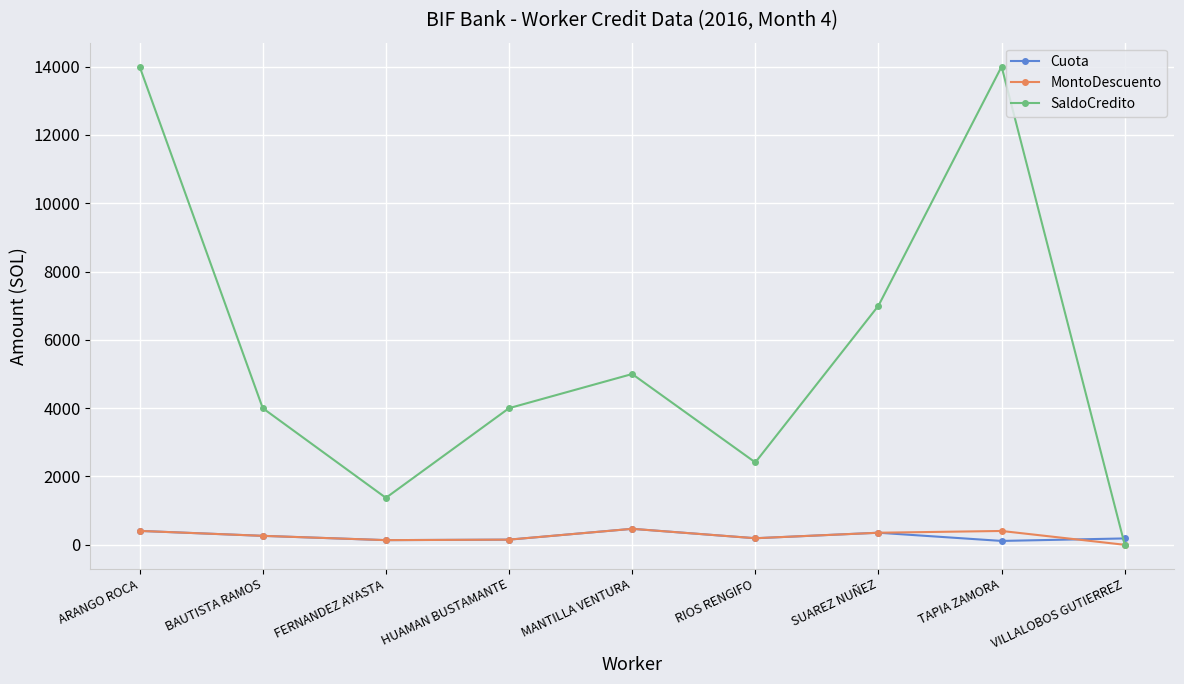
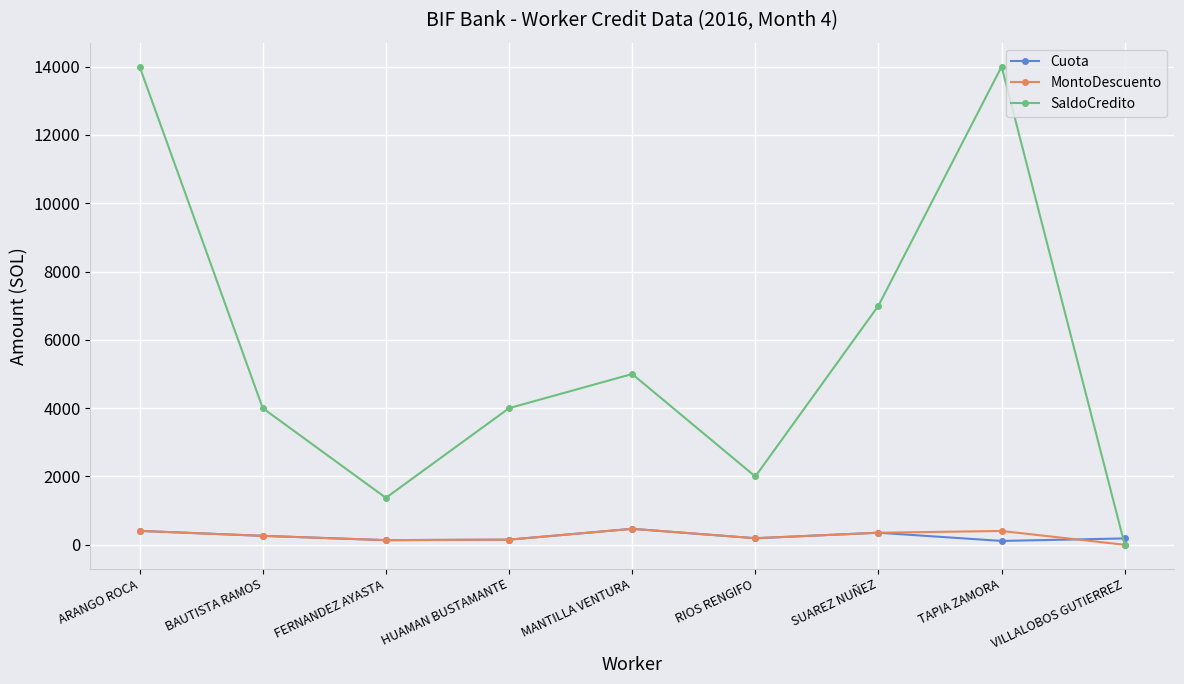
  {
    "Cuota": {
      "TAPIA ZAMORA": 100,
      "VILLALOBOS GUTIERREZ": 200
    },
    "MontoDescuento": {
      "TAPIA ZAMORA": 400
    },
    "SaldoCredito": {
      "ARANGO ROCA": 14000,
      "BAUTISTA RAMOS": 4000,
      "FERNANDEZ AYASTA": 1400,
      "HUAMAN BUSTAMANTE": 4000,
      "MANTILLA VENTURA": 5000,
-     "RIOS RENGIFO": 2400,
+     "RIOS RENGIFO": 2000,
      "SUAREZ NUÑEZ": 7000,
      "TAPIA ZAMORA": 14000
    }
  }
